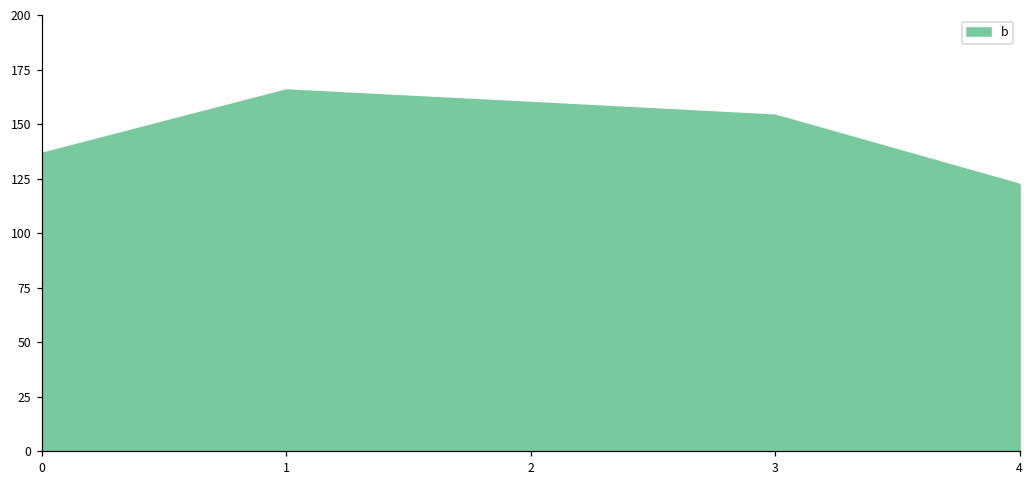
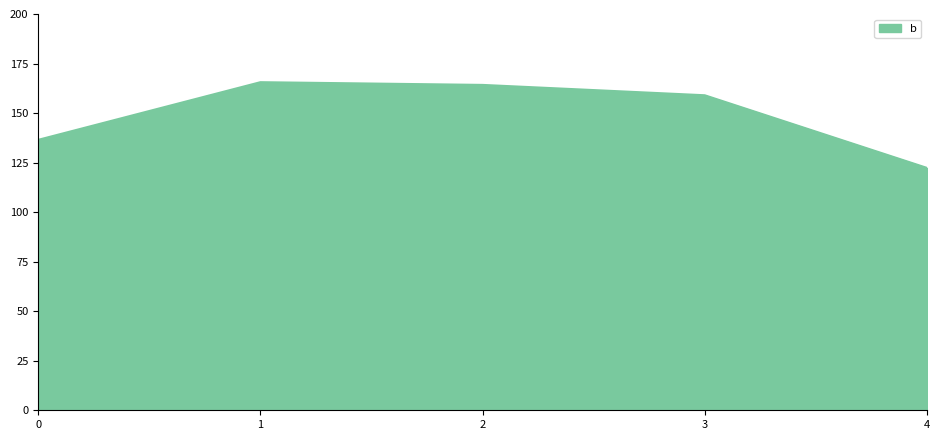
  {
    "0": 136,
    "1": 166,
-   "2": 160,
-   "3": 154,
+   "2": 164,
+   "3": 159,
    "4": 122
  }
